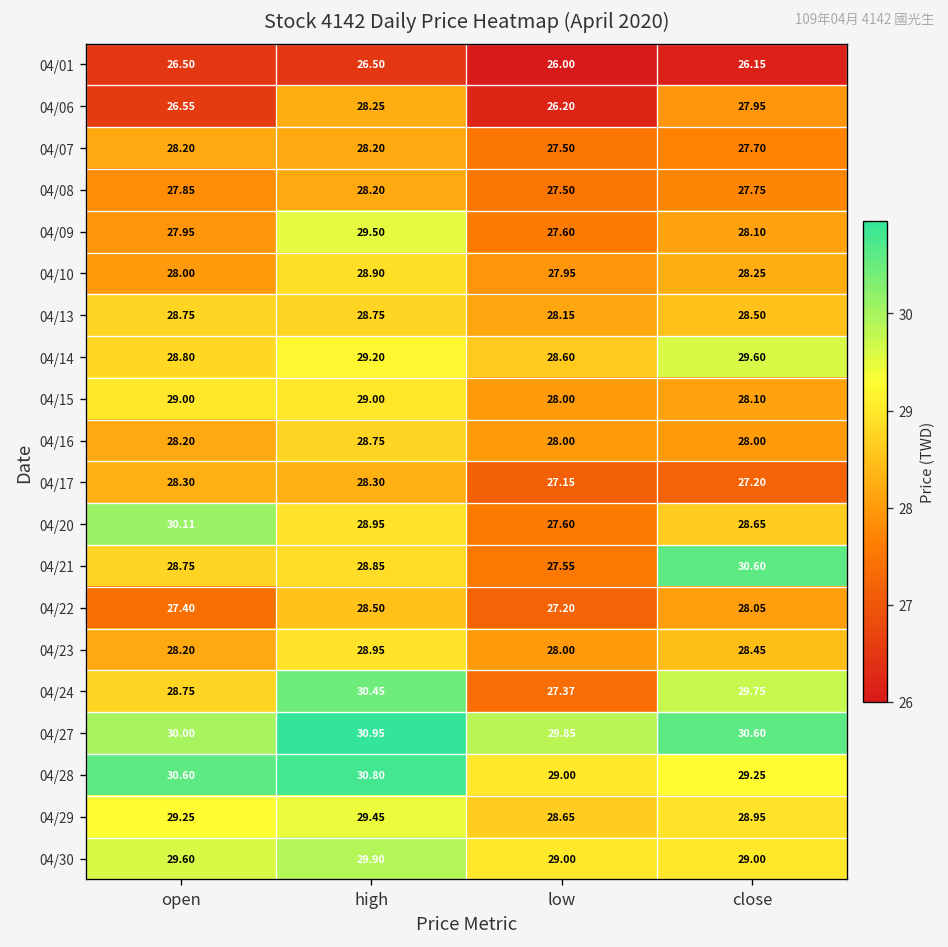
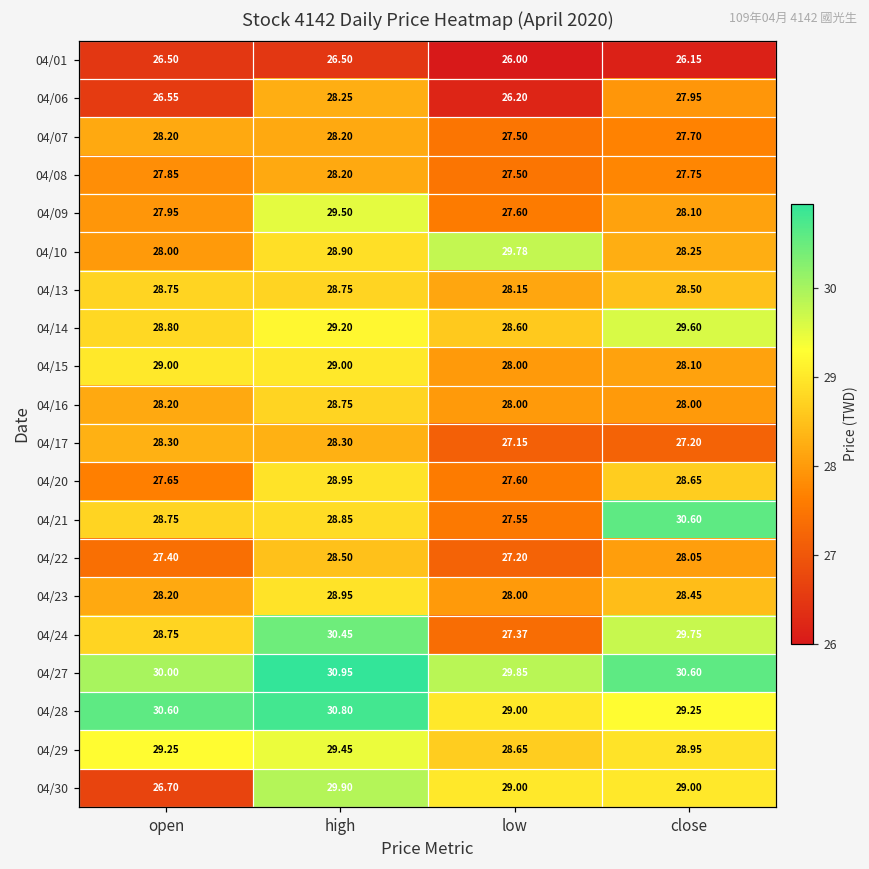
  {
    "04/01": {
      "open": 26.50,
      "high": 26.50,
      "low": 26.00,
      "close": 26.15
    },
    "04/06": {
      "open": 26.55,
      "high": 28.25,
      "low": 26.20,
      "close": 27.95
    },
    "04/07": {
      "open": 28.20,
      "high": 28.20,
      "low": 27.50,
      "close": 27.70
    },
    "04/08": {
      "open": 27.85,
      "high": 28.20,
      "low": 27.50,
      "close": 27.75
    },
    "04/09": {
      "open": 27.95,
      "high": 29.50,
      "low": 27.60,
      "close": 28.10
    },
    "04/10": {
      "open": 28.00,
      "high": 28.90,
-     "low": 27.95,
+     "low": 29.78,
      "close": 28.25
    },
    "04/13": {
      "open": 28.75,
      "high": 28.75,
      "low": 28.15,
      "close": 28.50
    },
    "04/14": {
      "open": 28.80,
      "high": 29.20,
      "low": 28.60,
      "close": 29.60
    },
    "04/15": {
      "open": 29.00,
      "high": 29.00,
      "low": 28.00,
      "close": 28.10
    },
    "04/16": {
      "open": 28.20,
      "high": 28.75,
      "low": 28.00,
      "close": 28.00
    },
    "04/17": {
      "open": 28.30,
      "high": 28.30,
      "low": 27.15,
      "close": 27.20
    },
    "04/20": {
-     "open": 30.11,
+     "open": 27.65,
      "high": 28.95,
      "low": 27.60,
      "close": 28.65
    },
    "04/21": {
      "open": 28.75,
      "high": 28.85,
      "low": 27.55,
      "close": 30.60
    },
    "04/22": {
      "open": 27.40,
      "high": 28.50,
      "low": 27.20,
      "close": 28.05
    },
    "04/23": {
      "open": 28.20,
      "high": 28.95,
      "low": 28.00,
      "close": 28.45
    },
    "04/24": {
      "open": 28.75,
      "high": 30.45,
      "low": 27.37,
      "close": 29.75
    },
    "04/27": {
      "open": 30.00,
      "high": 30.95,
      "low": 29.85,
      "close": 30.60
    },
    "04/28": {
      "open": 30.60,
      "high": 30.80,
      "low": 29.00,
      "close": 29.25
    },
    "04/29": {
      "open": 29.25,
      "high": 29.45,
      "low": 28.65,
      "close": 28.95
    },
    "04/30": {
-     "open": 29.60,
+     "open": 26.70,
      "high": 29.90,
      "low": 29.00,
      "close": 29.00
    }
  }
